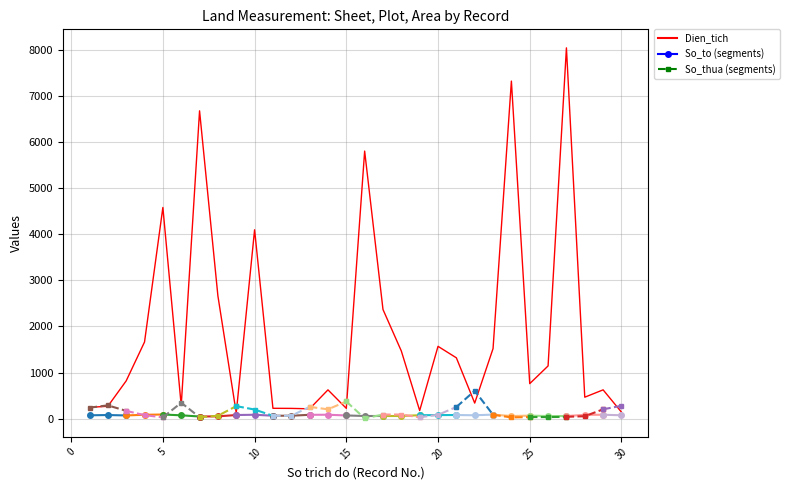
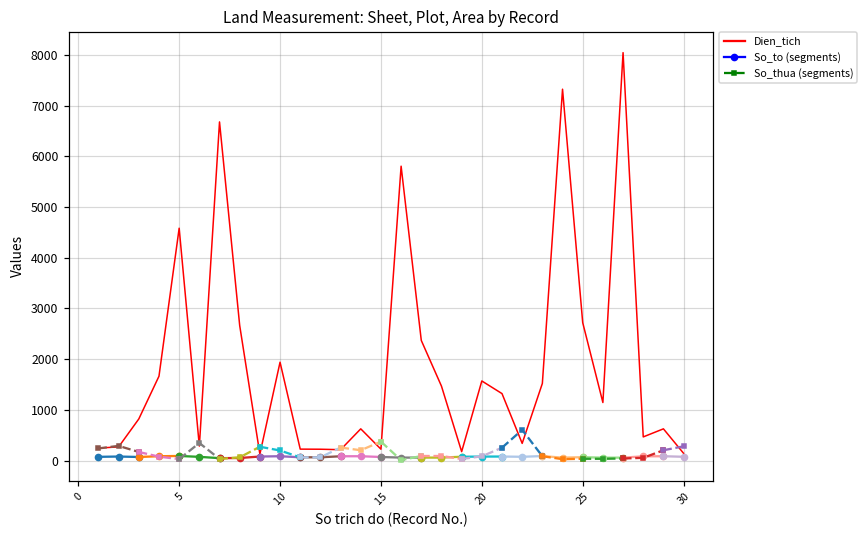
  {
    "Dien_tich": {
      "5": 4600,
-     "10": 4100,
+     "10": 1900,
      "15": 200,
      "20": 1600,
-     "25": 800,
+     "25": 2700,
      "30": 100
    }
  }
